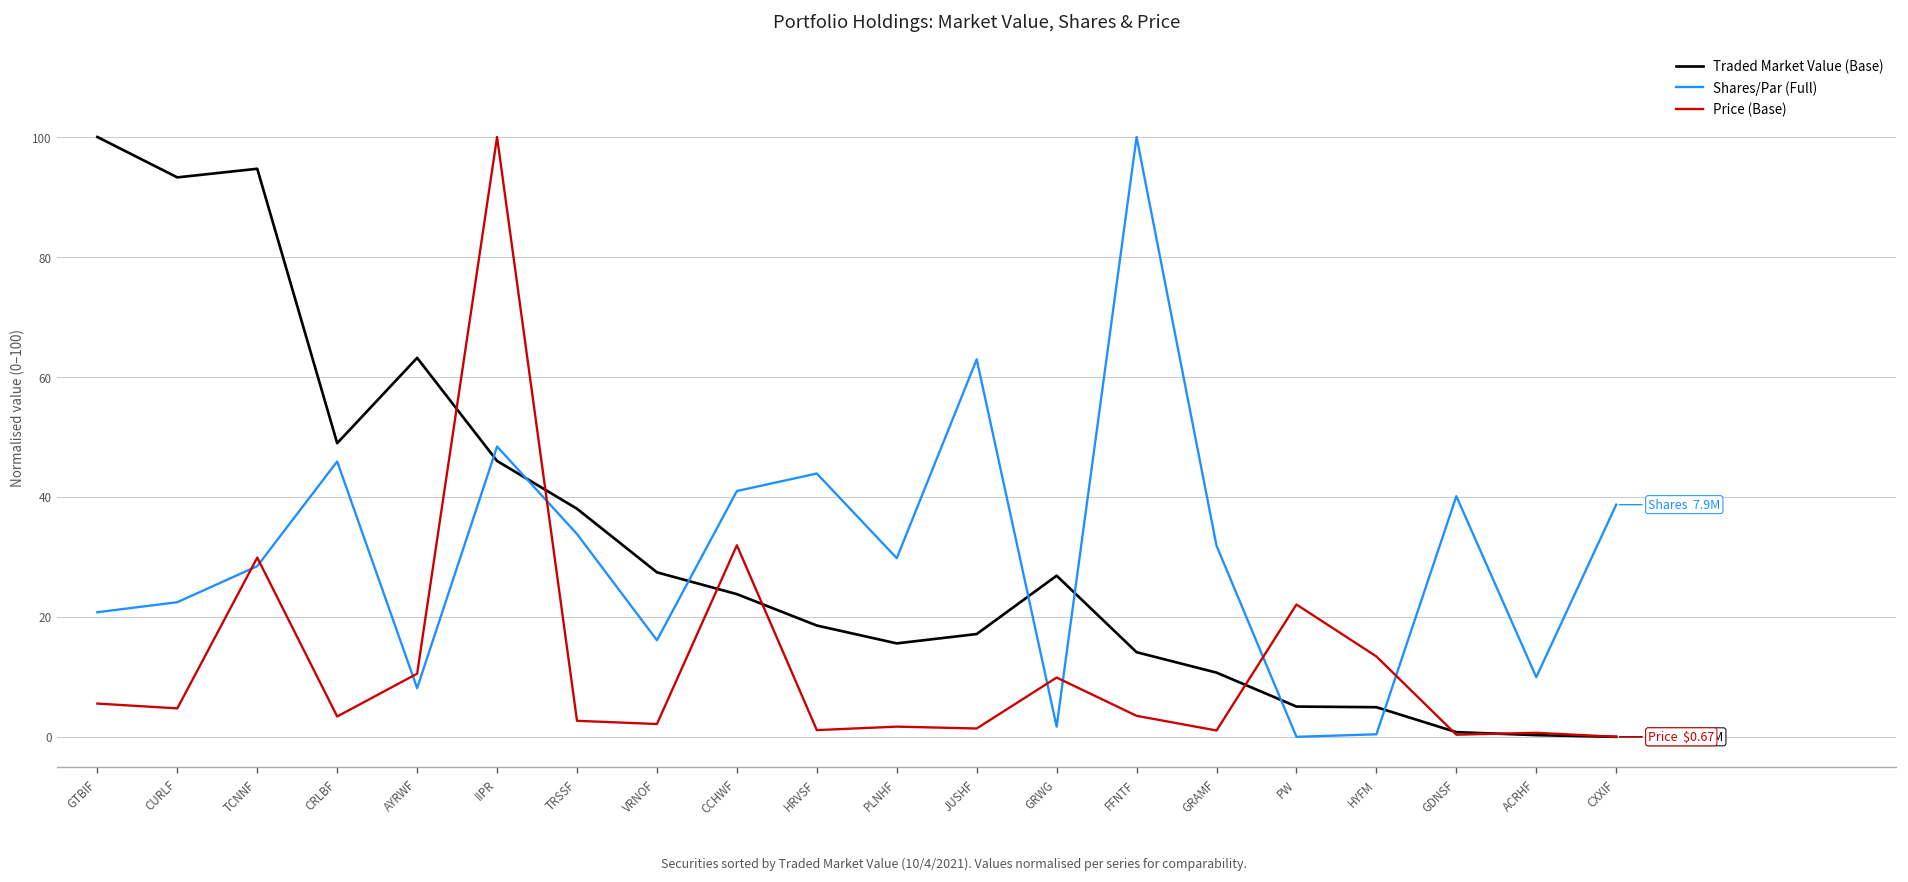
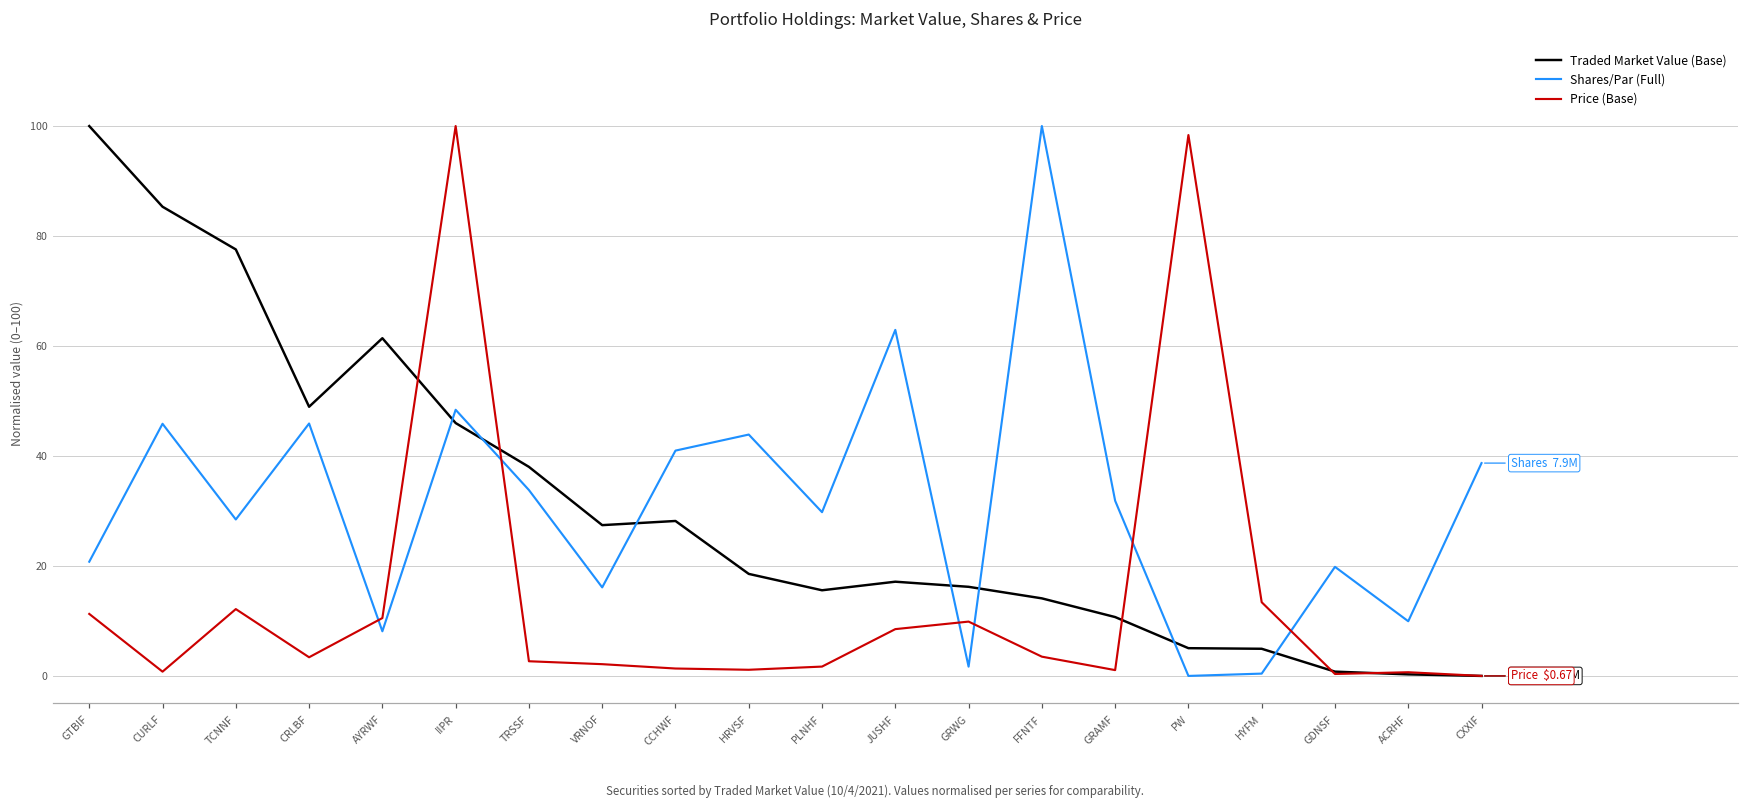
  {
    "Traded Market Value (Base)": {
      "GTBIF": 100,
-     "CURLF": 93,
-     "TCNNF": 95,
+     "CURLF": 85,
+     "TCNNF": 78,
      "CRLBF": 49,
-     "AYRWF": 63,
+     "AYRWF": 61,
      "IIPR": 46,
      "TRSSF": 38,
      "VRNOF": 27,
-     "CCHWF": 24,
+     "CCHWF": 28,
      "HRVSF": 19,
      "PLNHF": 16,
      "JUSHF": 17,
-     "GRWG": 27,
+     "GRWG": 16,
      "FFNTF": 14,
      "GRAMF": 11,
      "PW": 5,
      "HYFM": 5
    },
    "Shares/Par (Full)": {
      "GTBIF": 21,
-     "CURLF": 22,
+     "CURLF": 46,
      "TCNNF": 28,
      "CRLBF": 46,
      "AYRWF": 8,
      "IIPR": 48,
      "TRSSF": 34,
      "VRNOF": 16,
      "CCHWF": 41,
      "HRVSF": 44,
      "PLNHF": 30,
      "JUSHF": 63,
      "GRWG": 2,
      "FFNTF": 100,
      "GRAMF": 32,
      "PW": 0,
      "HYFM": 0,
-     "GDNSF": 40,
+     "GDNSF": 20,
      "ACRHF": 10
    },
    "Price (Base)": {
-     "GTBIF": 6,
-     "CURLF": 5,
-     "TCNNF": 30,
+     "GTBIF": 11,
+     "CURLF": 1,
+     "TCNNF": 12,
      "CRLBF": 3,
      "AYRWF": 11,
      "IIPR": 100,
      "TRSSF": 3,
      "VRNOF": 2,
-     "CCHWF": 32,
+     "CCHWF": 1,
      "HRVSF": 1,
      "PLNHF": 2,
-     "JUSHF": 1,
+     "JUSHF": 9,
      "GRWG": 10,
      "FFNTF": 4,
      "GRAMF": 1,
-     "PW": 22,
+     "PW": 98,
      "HYFM": 13
    }
  }
